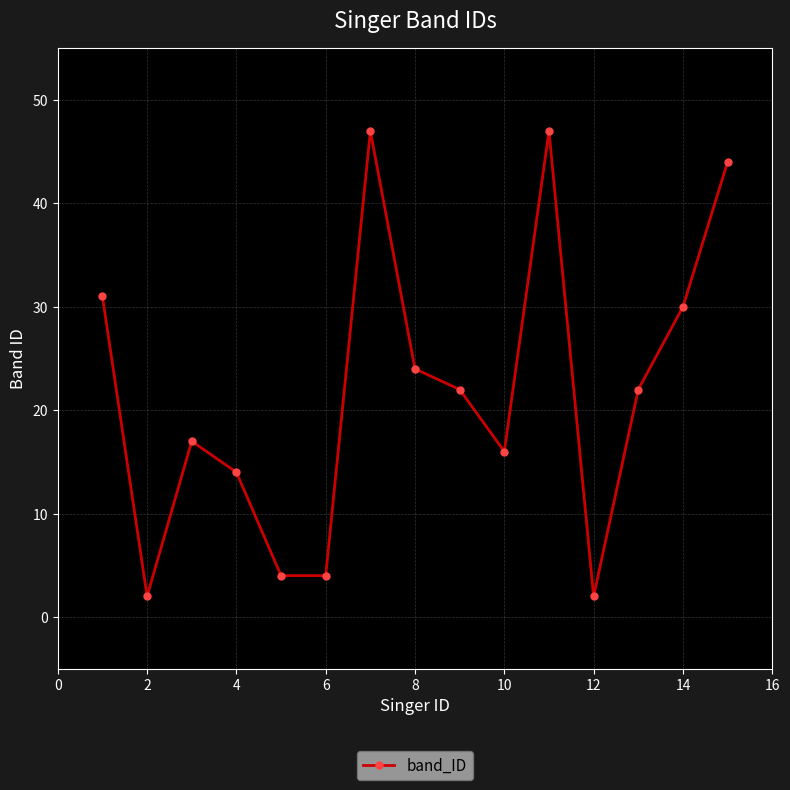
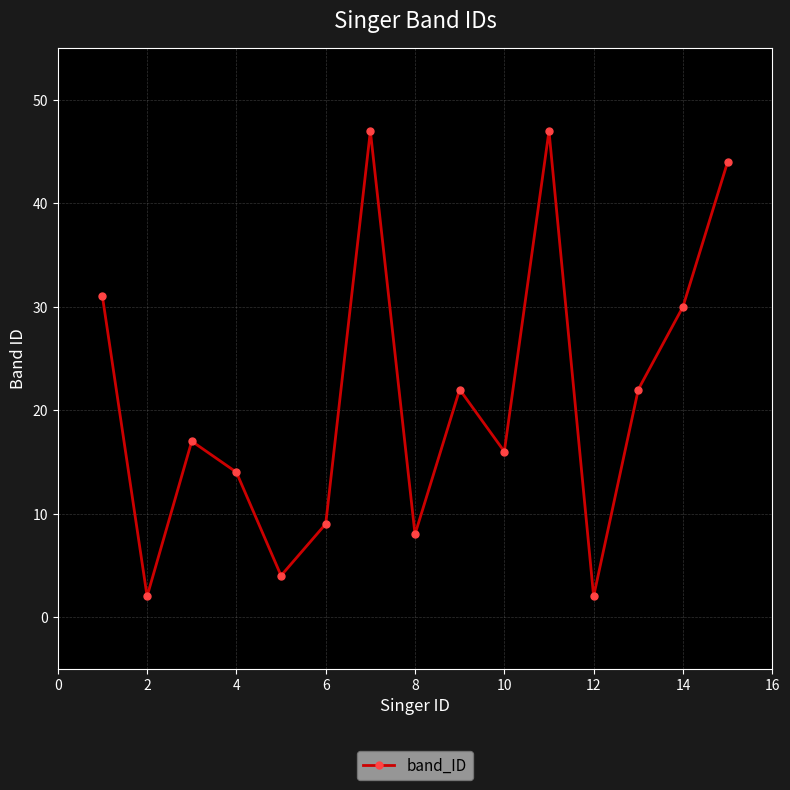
  {
    "2": 2,
    "4": 14,
-   "6": 4,
-   "8": 24,
+   "6": 9,
+   "8": 8,
    "10": 16,
    "12": 2,
    "14": 30
  }
